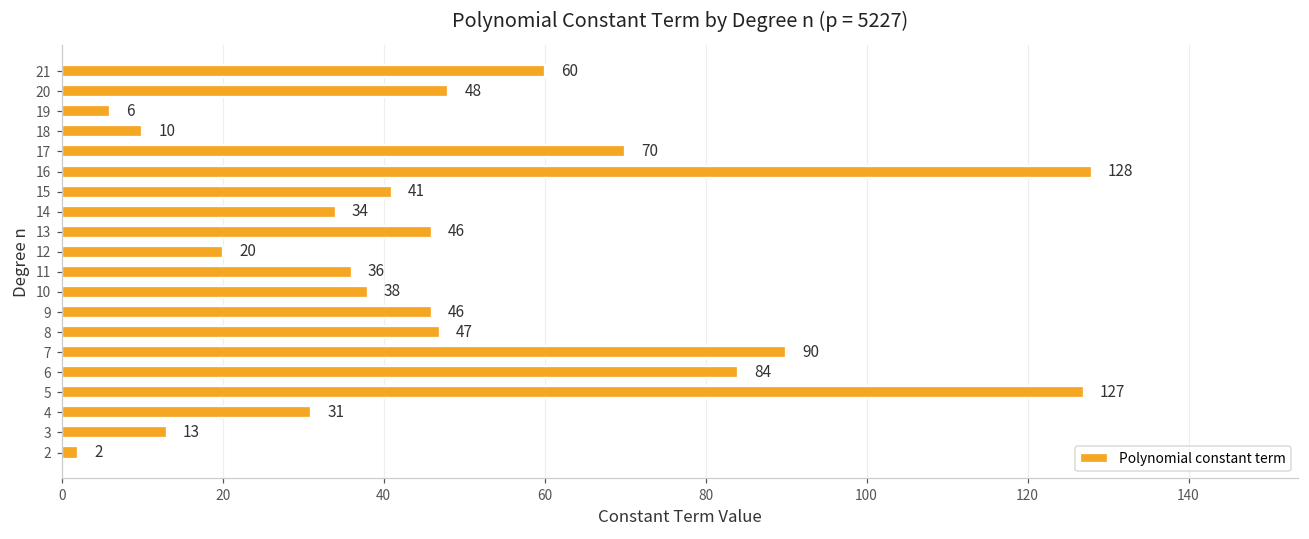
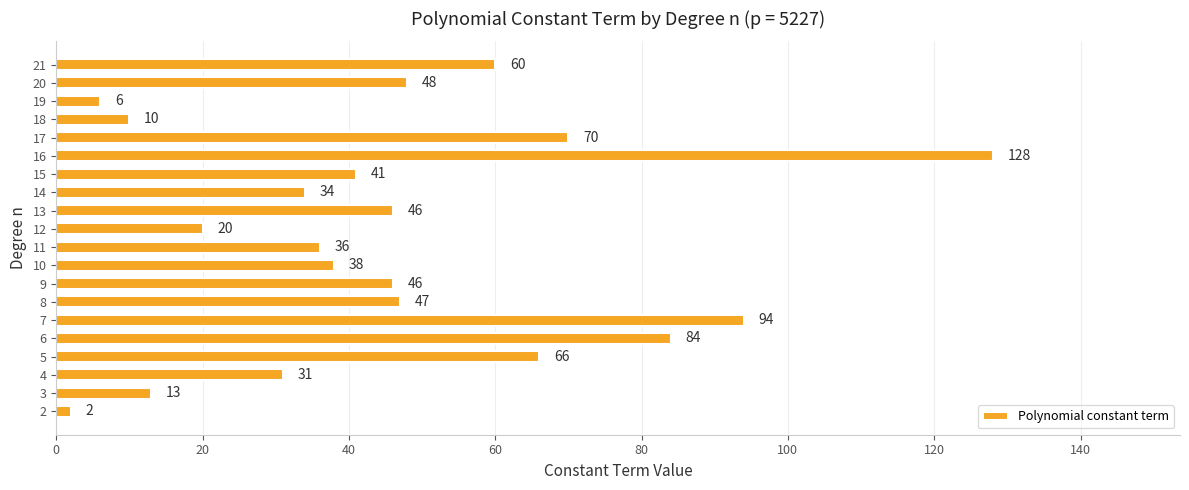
  {
    "21": 60,
    "20": 48,
    "19": 6,
    "18": 10,
    "17": 70,
    "16": 128,
    "15": 41,
    "14": 34,
    "13": 46,
    "12": 20,
    "11": 36,
    "10": 38,
    "9": 46,
    "8": 47,
-   "7": 90,
+   "7": 94,
    "6": 84,
-   "5": 127,
+   "5": 66,
    "4": 31,
    "3": 13,
    "2": 2
  }
